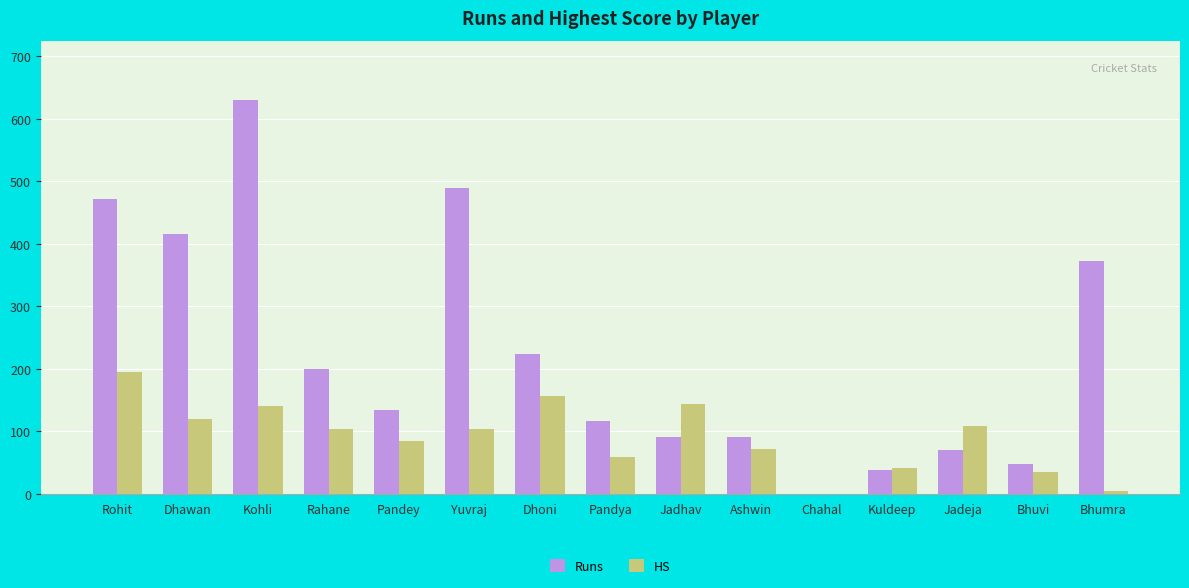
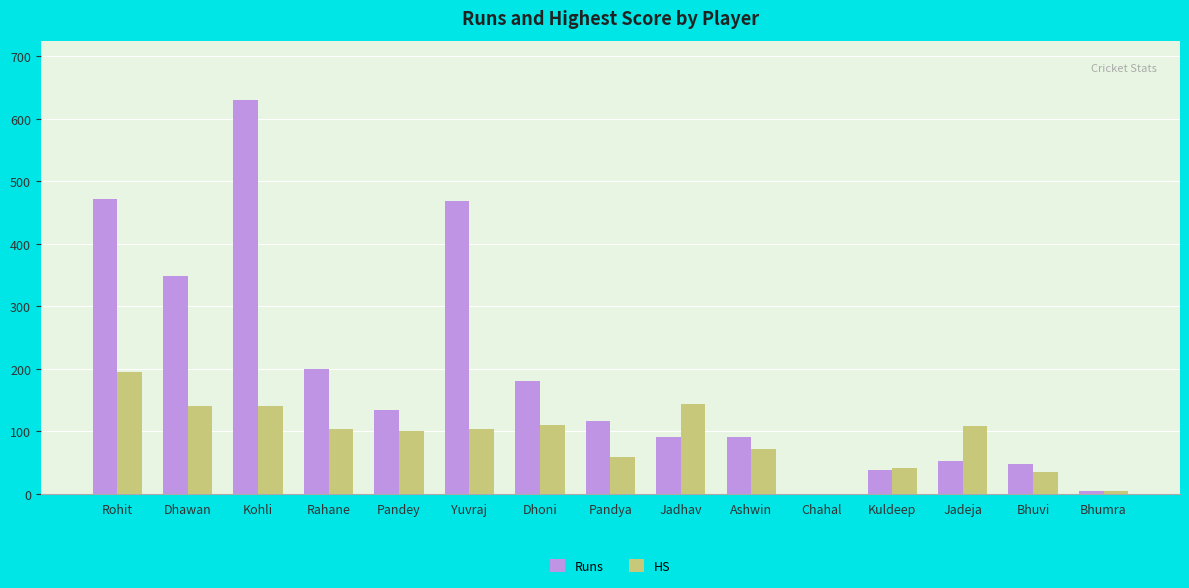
  {
    "Runs": {
      "Rohit": 470,
-     "Dhawan": 420,
+     "Dhawan": 350,
      "Kohli": 630,
      "Rahane": 200,
      "Pandey": 130,
-     "Yuvraj": 490,
-     "Dhoni": 220,
+     "Yuvraj": 470,
+     "Dhoni": 180,
      "Pandya": 120,
      "Jadhav": 90,
      "Ashwin": 90,
      "Chahal": 0,
      "Kuldeep": 40,
-     "Jadeja": 70,
+     "Jadeja": 50,
      "Bhuvi": 50,
-     "Bhumra": 370
+     "Bhumra": 0
    },
    "HS": {
      "Rohit": 190,
-     "Dhawan": 120,
+     "Dhawan": 140,
      "Kohli": 140,
      "Rahane": 100,
-     "Pandey": 80,
+     "Pandey": 100,
      "Yuvraj": 100,
-     "Dhoni": 160,
+     "Dhoni": 110,
      "Pandya": 60,
      "Jadhav": 140,
      "Ashwin": 70,
      "Chahal": 0,
      "Kuldeep": 40,
      "Jadeja": 110,
      "Bhuvi": 40,
      "Bhumra": 0
    }
  }
